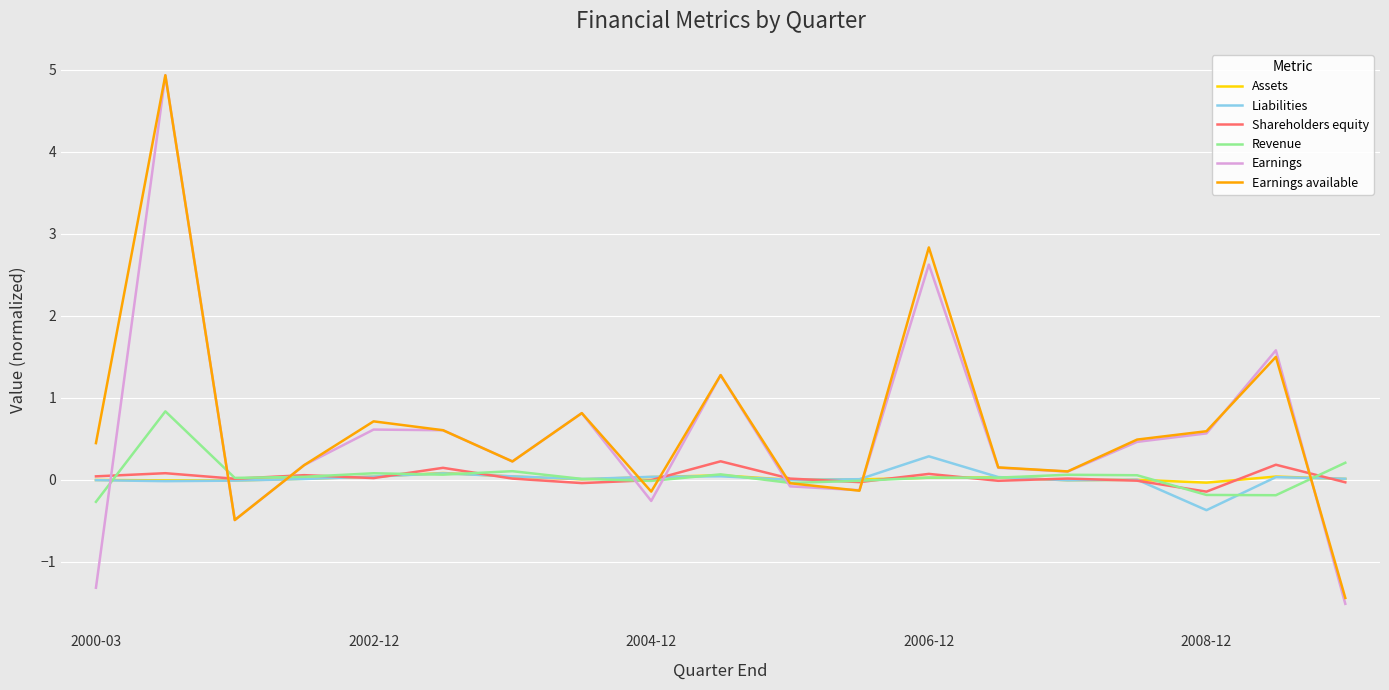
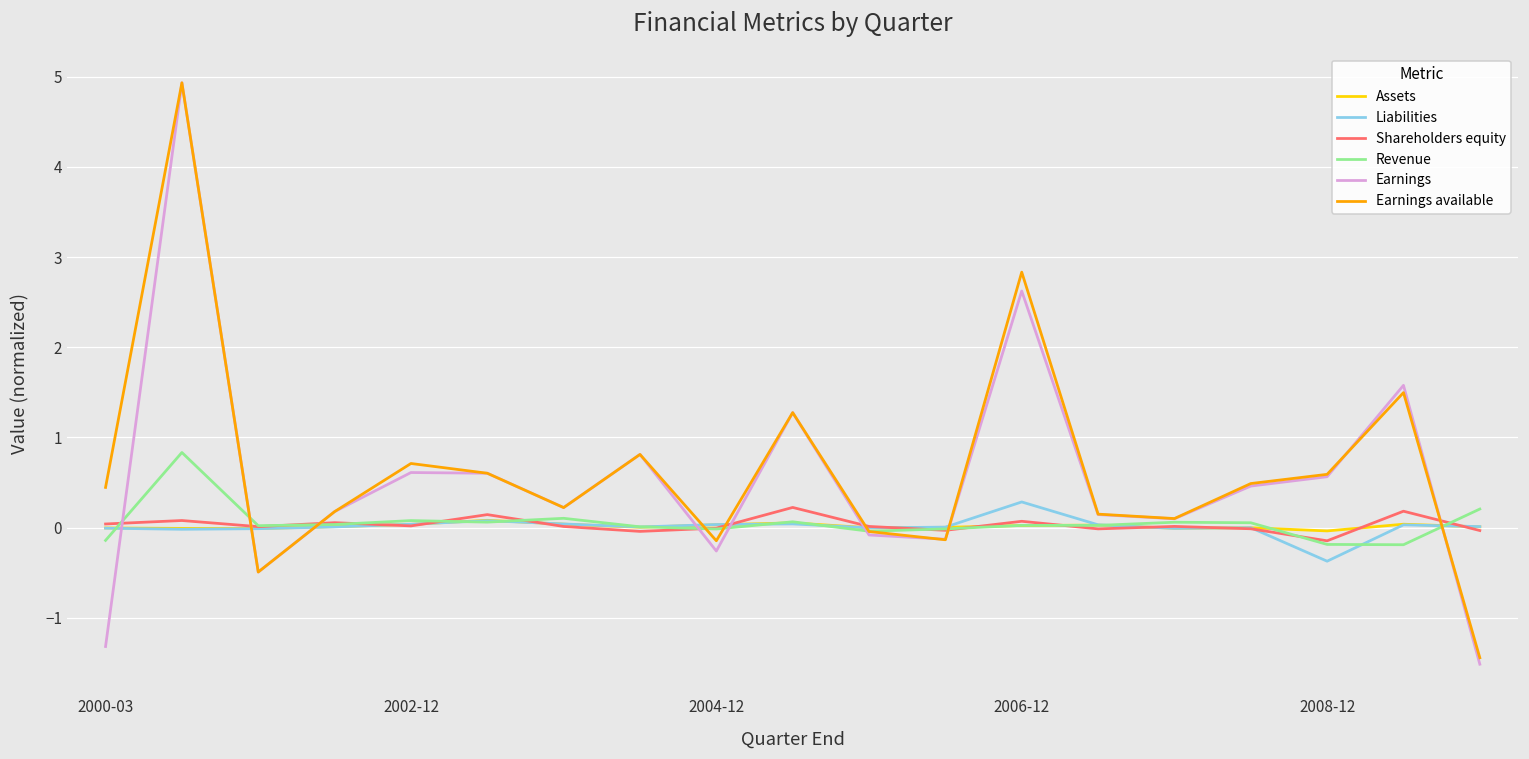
  {
    "Liabilities": {
      "2006-12": 0.3,
      "2008-12": -0.4
    },
    "Shareholders equity": {
      "2000-03": 0.0,
      "2006-12": 0.1,
      "2008-12": -0.1
    },
    "Revenue": {
-     "2000-03": -0.3,
+     "2000-03": -0.1,
      "2002-12": 0.1,
      "2008-12": -0.2
    },
    "Earnings": {
      "2000-03": -1.3,
      "2002-12": 0.6,
      "2004-12": -0.3,
      "2006-12": 2.6
    }
  }
